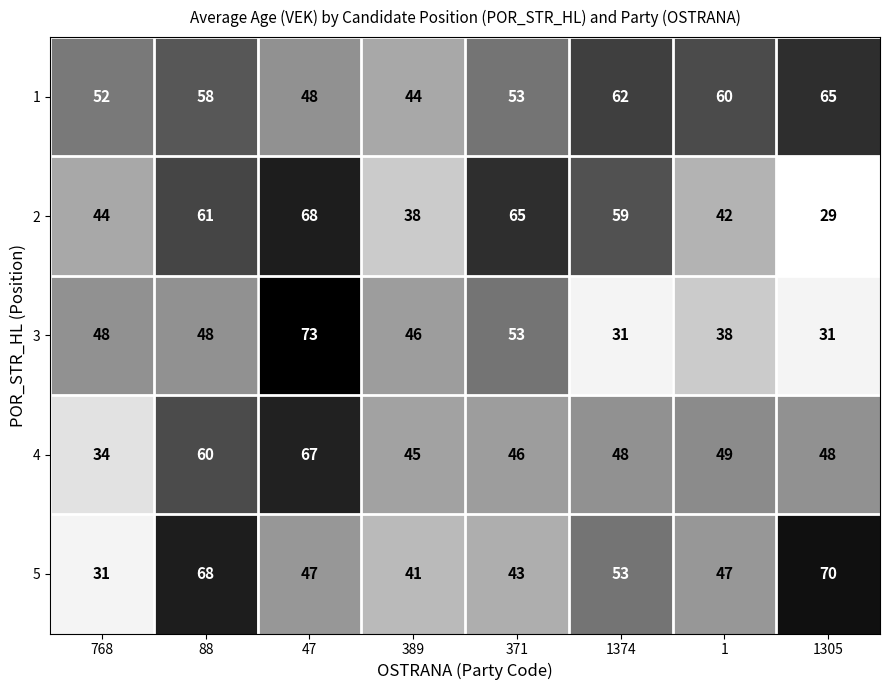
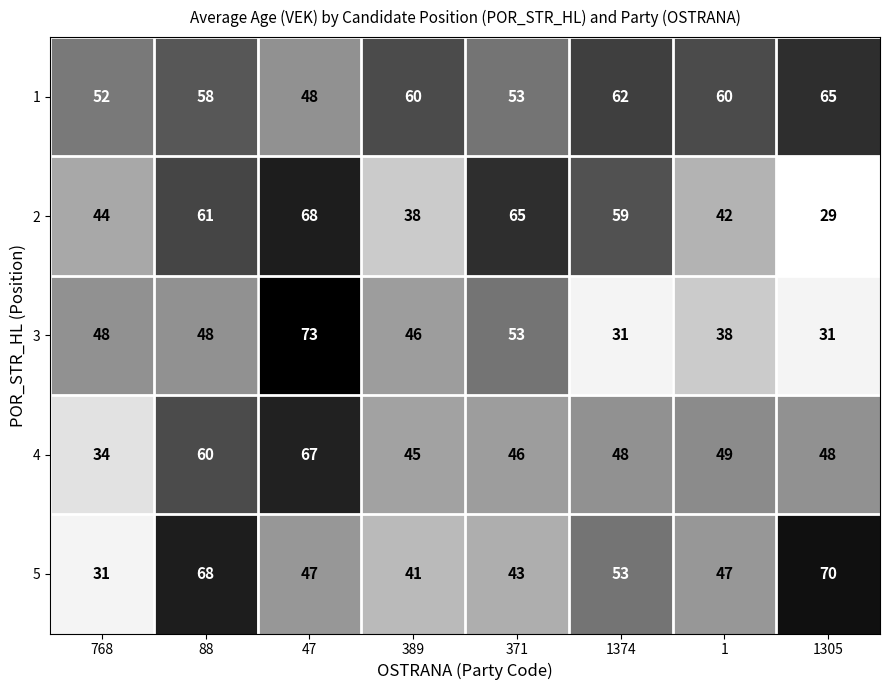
  {
    "1": {
      "768": 52,
      "88": 58,
      "47": 48,
-     "389": 44,
+     "389": 60,
      "371": 53,
      "1374": 62,
      "1": 60,
      "1305": 65
    },
    "2": {
      "768": 44,
      "88": 61,
      "47": 68,
      "389": 38,
      "371": 65,
      "1374": 59,
      "1": 42,
      "1305": 29
    },
    "3": {
      "768": 48,
      "88": 48,
      "47": 73,
      "389": 46,
      "371": 53,
      "1374": 31,
      "1": 38,
      "1305": 31
    },
    "4": {
      "768": 34,
      "88": 60,
      "47": 67,
      "389": 45,
      "371": 46,
      "1374": 48,
      "1": 49,
      "1305": 48
    },
    "5": {
      "768": 31,
      "88": 68,
      "47": 47,
      "389": 41,
      "371": 43,
      "1374": 53,
      "1": 47,
      "1305": 70
    }
  }
